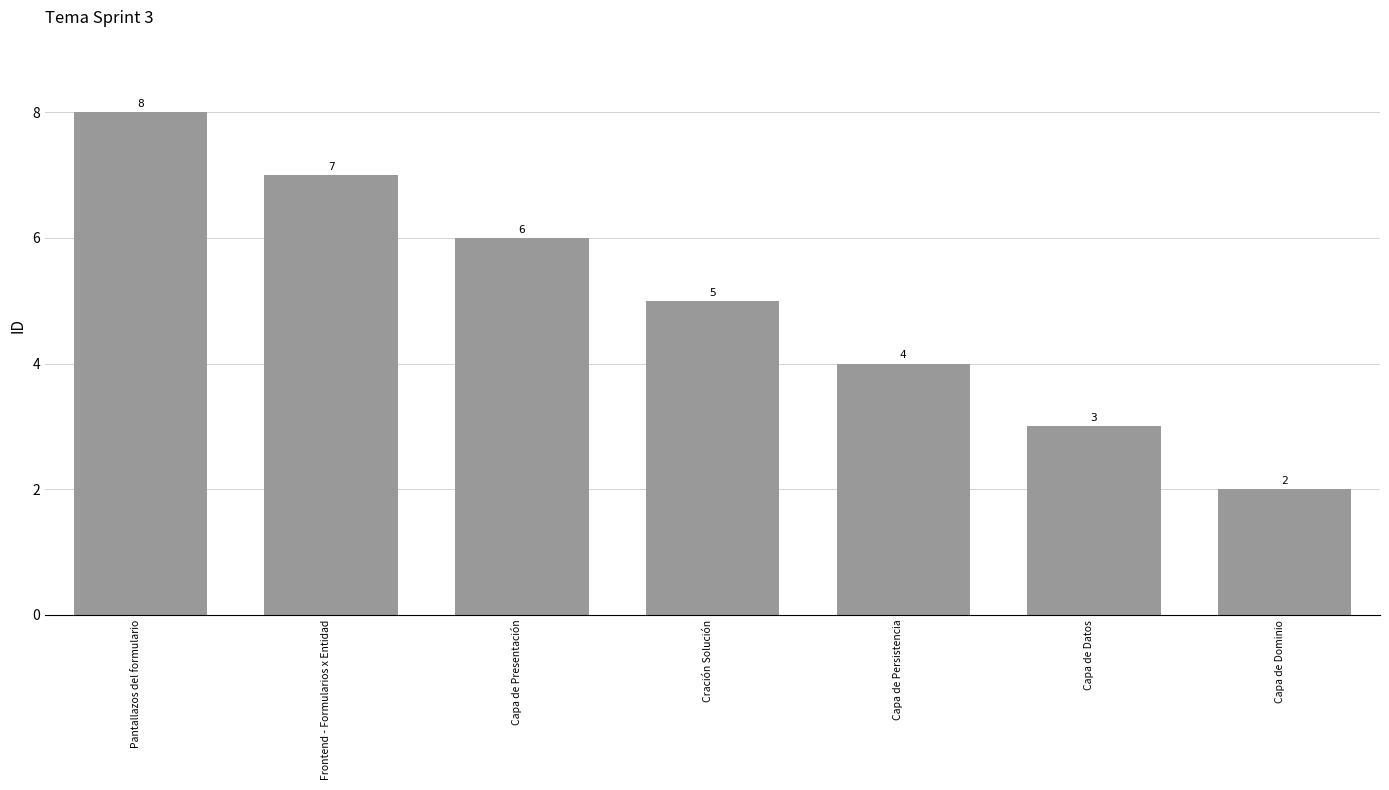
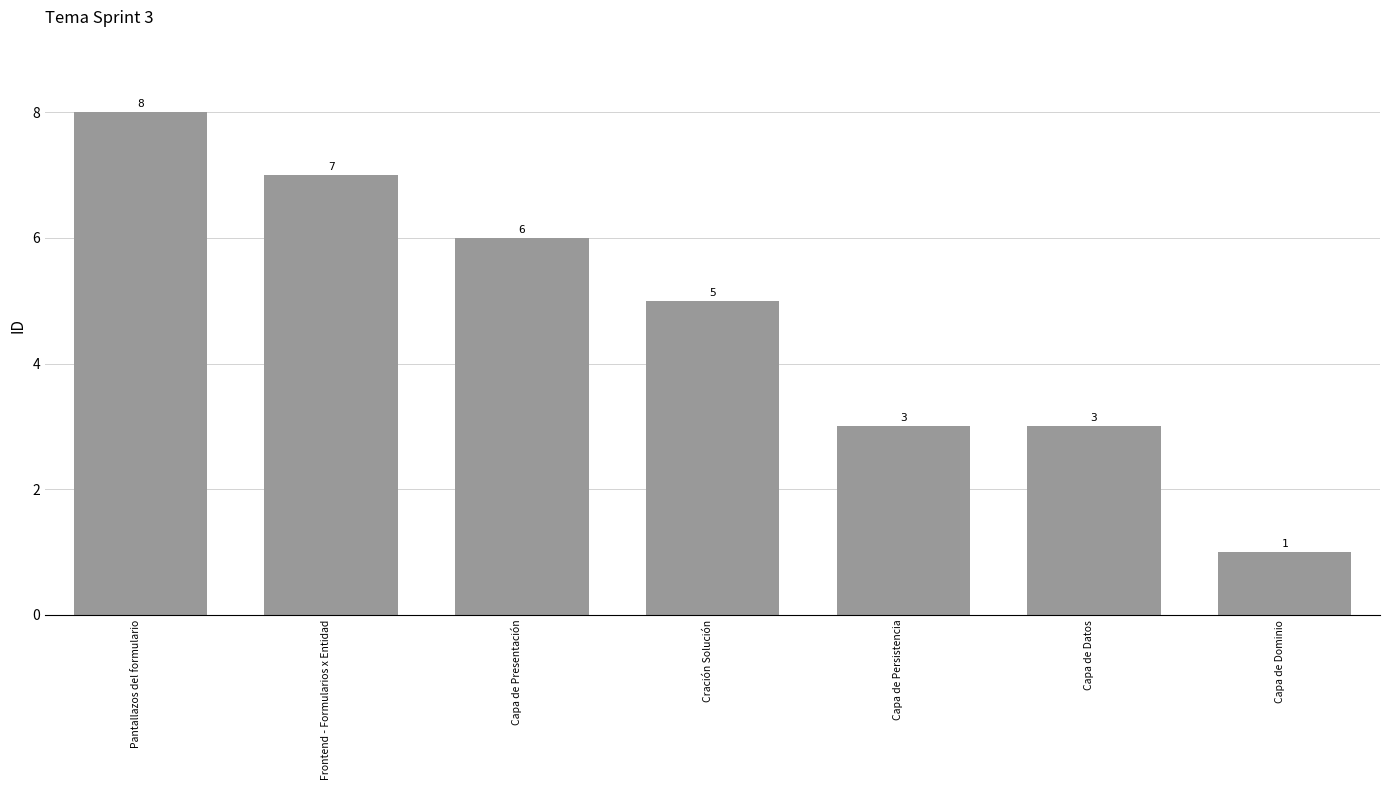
  {
    "Pantallazos del formulario": 8,
    "Frontend - Formularios x Entidad": 7,
    "Capa de Presentación": 6,
    "Cración Solución": 5,
-   "Capa de Persistencia": 4,
+   "Capa de Persistencia": 3,
    "Capa de Datos": 3,
-   "Capa de Dominio": 2
+   "Capa de Dominio": 1
  }
